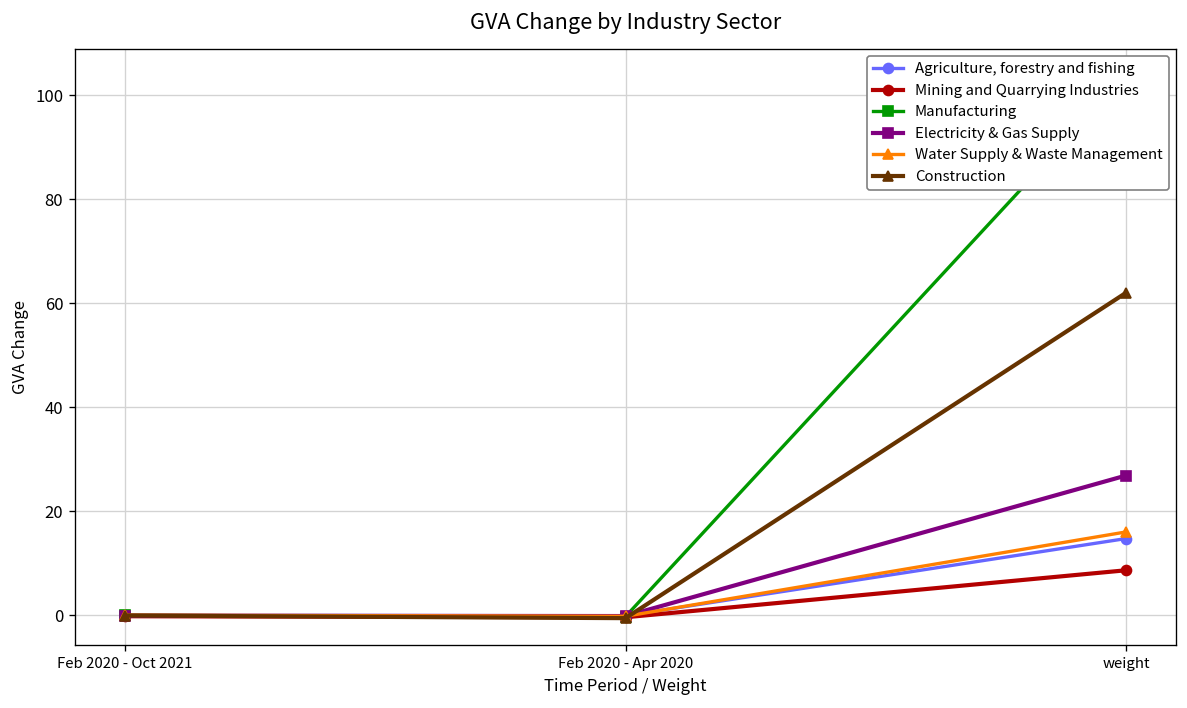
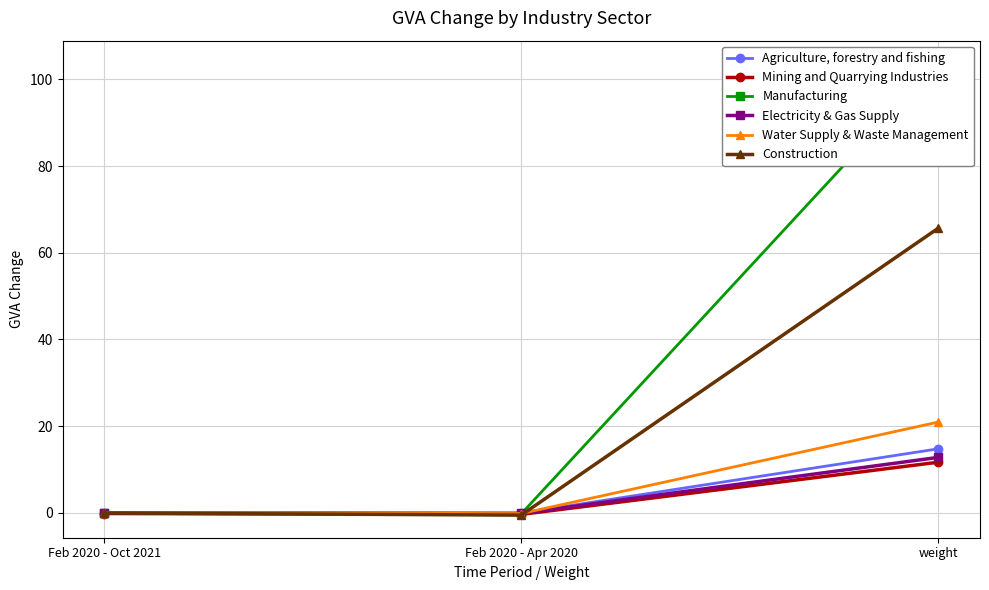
  {
    "Agriculture, forestry and fishing": {
      "weight": 15
    },
    "Mining and Quarrying Industries": {
-     "weight": 9
+     "weight": 12
    },
    "Electricity & Gas Supply": {
-     "weight": 27
+     "weight": 13
    },
    "Water Supply & Waste Management": {
-     "weight": 16
+     "weight": 21
    },
    "Construction": {
-     "weight": 62
+     "weight": 66
    }
  }
